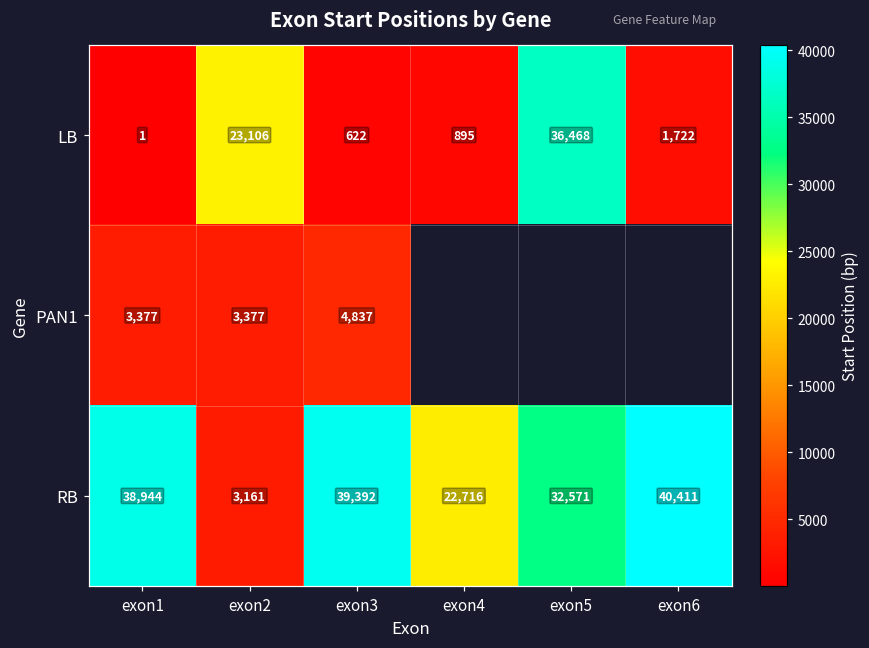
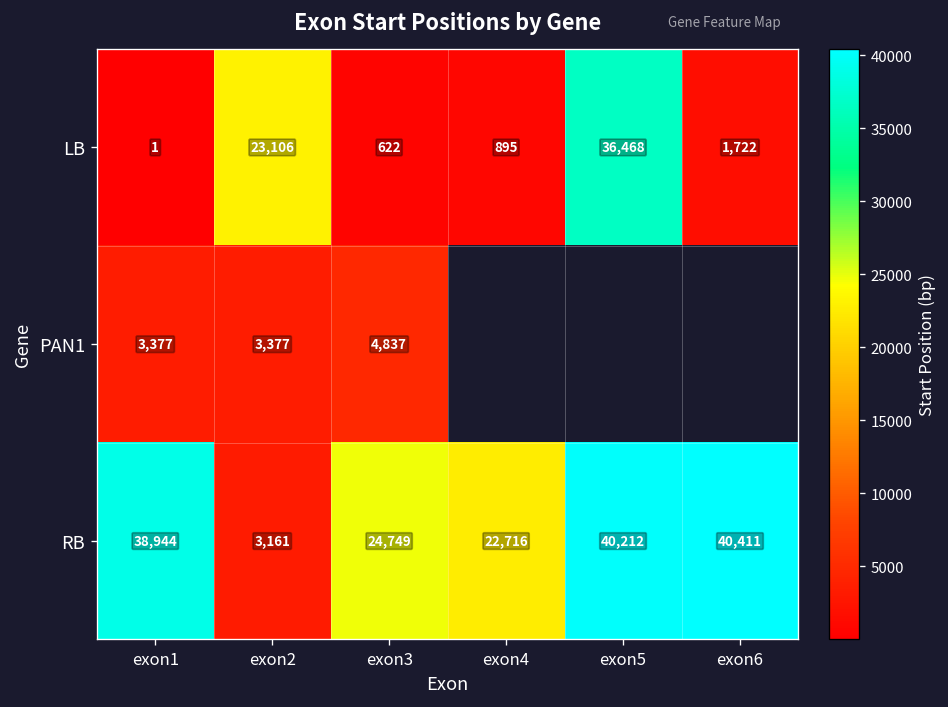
  {
    "RB": {
-     "exon3": "39,392",
-     "exon5": "32,571"
+     "exon3": "24,749",
+     "exon5": "40,212"
    }
  }
